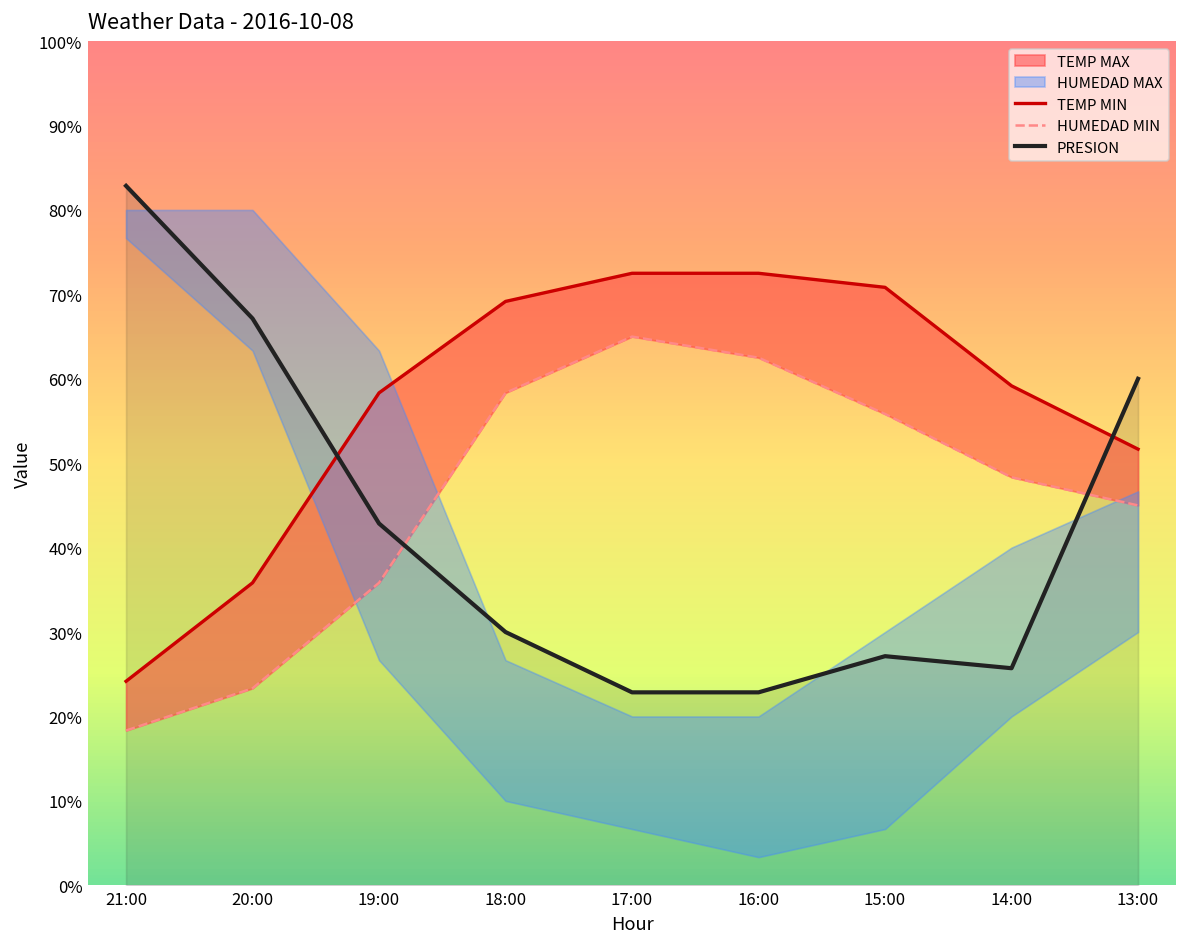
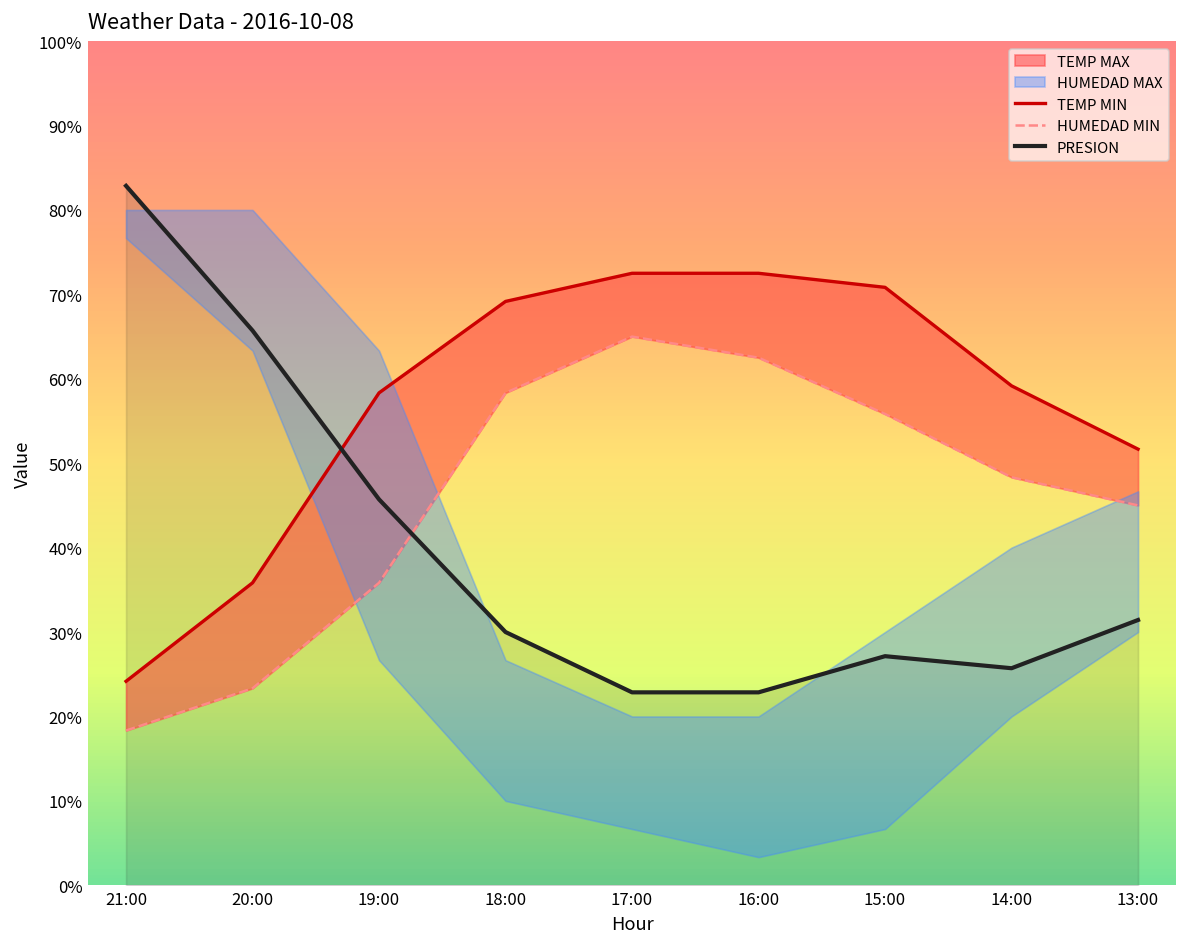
  {
    "PRESION": {
      "21:00": "83%",
-     "20:00": "67%",
-     "19:00": "43%",
+     "20:00": "66%",
+     "19:00": "46%",
      "18:00": "30%",
      "17:00": "23%",
      "16:00": "23%",
      "15:00": "27%",
      "14:00": "26%",
-     "13:00": "60%"
+     "13:00": "31%"
    }
  }
